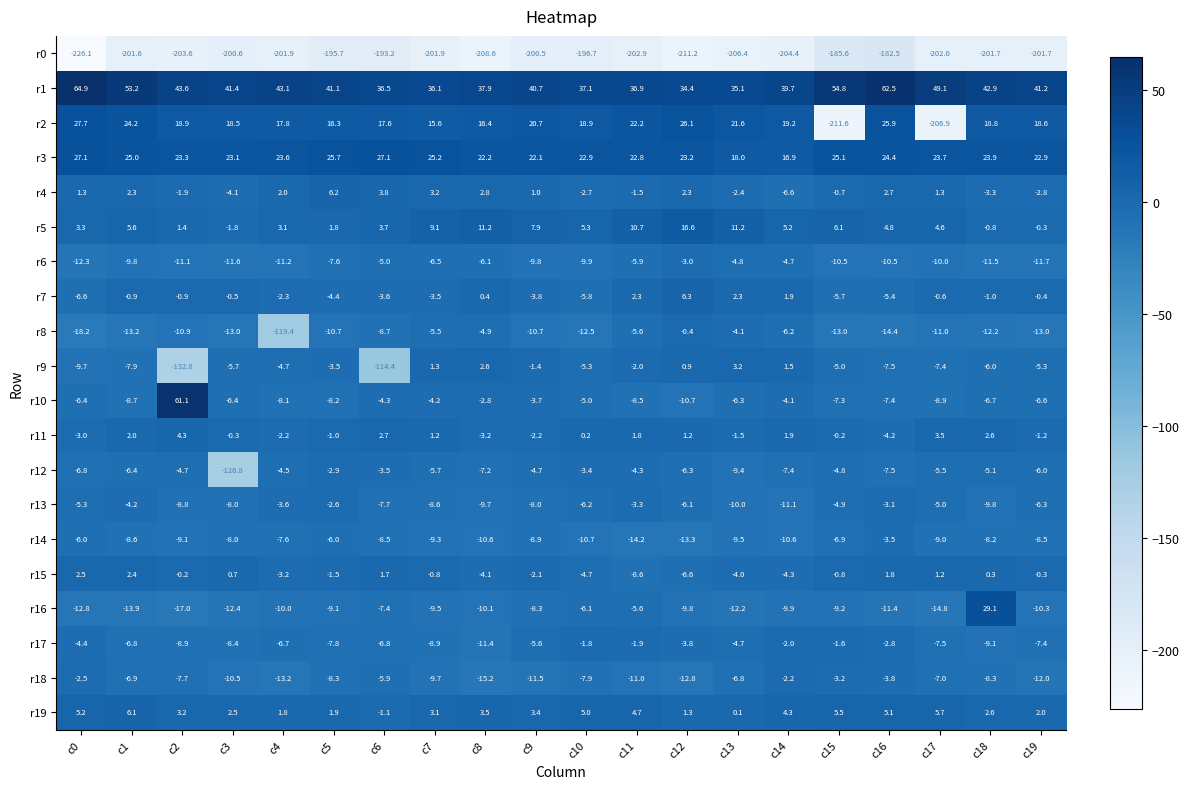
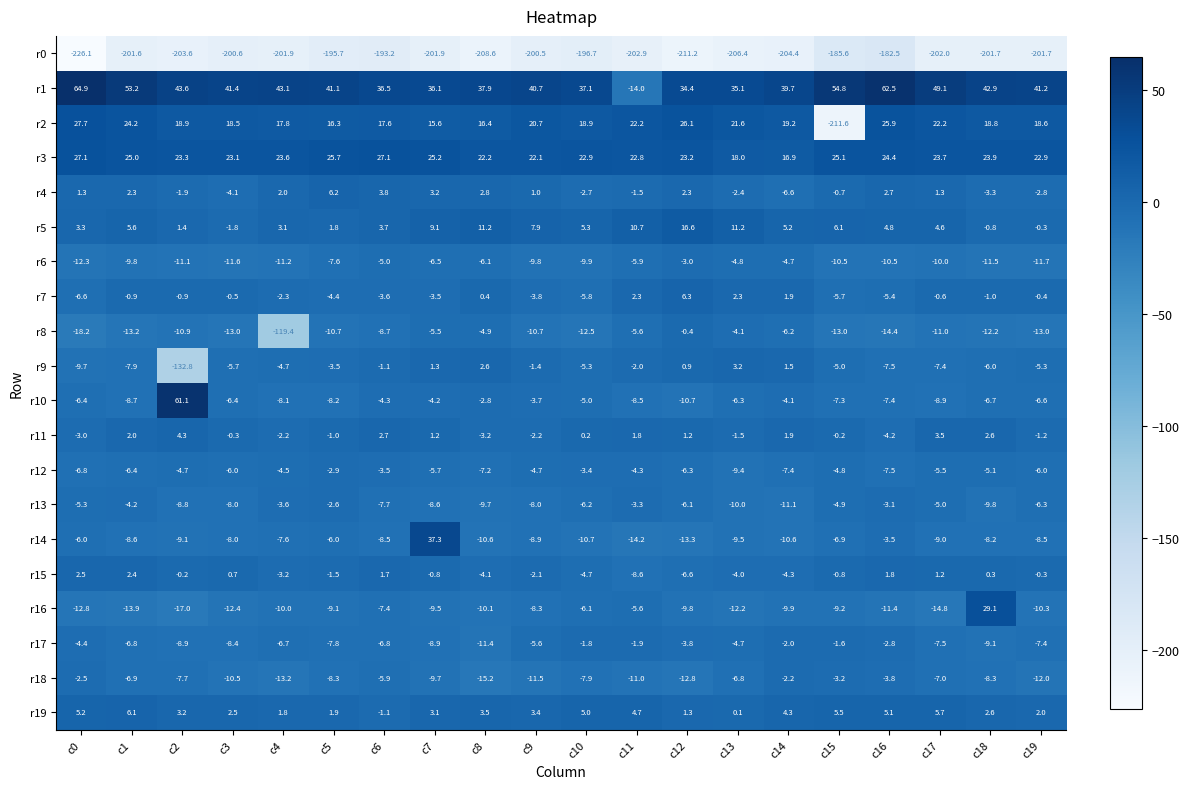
  {
    "r1": {
      "c0": 64.9,
      "c1": 53.2,
      "c2": 43.6,
      "c3": 41.4,
      "c4": 43.1,
      "c5": 41.1,
      "c6": 36.5,
      "c7": 36.1,
      "c8": 37.9,
      "c9": 40.7,
      "c10": 37.1,
-     "c11": 36.9,
+     "c11": -14.0,
      "c12": 34.4,
      "c13": 35.1,
      "c14": 39.7,
      "c15": 54.8,
      "c16": 62.5,
      "c17": 49.1,
      "c18": 42.9,
      "c19": 41.2
    },
    "r2": {
      "c0": 27.7,
      "c1": 24.2,
      "c2": 18.9,
      "c3": 18.5,
      "c4": 17.8,
      "c5": 16.3,
      "c6": 17.6,
      "c7": 15.6,
      "c8": 16.4,
      "c9": 20.7,
      "c10": 18.9,
      "c11": 22.2,
      "c12": 26.1,
      "c13": 21.6,
      "c14": 19.2,
      "c15": -211.6,
      "c16": 25.9,
-     "c17": -206.9,
+     "c17": 22.2,
      "c18": 18.8,
      "c19": 18.6
    },
    "r9": {
      "c0": -9.7,
      "c1": -7.9,
      "c2": -132.8,
      "c3": -5.7,
      "c4": -4.7,
      "c5": -3.5,
-     "c6": -114.4,
+     "c6": -1.1,
      "c7": 1.3,
      "c8": 2.6,
      "c9": -1.4,
      "c10": -5.3,
      "c11": -2.0,
      "c12": 0.9,
      "c13": 3.2,
      "c14": 1.5,
      "c15": -5.0,
      "c16": -7.5,
      "c17": -7.4,
      "c18": -6.0,
      "c19": -5.3
    },
    "r12": {
      "c0": -6.8,
      "c1": -6.4,
      "c2": -4.7,
-     "c3": -126.8,
+     "c3": -6.0,
      "c4": -4.5,
      "c5": -2.9,
      "c6": -3.5,
      "c7": -5.7,
      "c8": -7.2,
      "c9": -4.7,
      "c10": -3.4,
      "c11": -4.3,
      "c12": -6.3,
      "c13": -9.4,
      "c14": -7.4,
      "c15": -4.8,
      "c16": -7.5,
      "c17": -5.5,
      "c18": -5.1,
      "c19": -6.0
    },
    "r14": {
      "c0": -6.0,
      "c1": -8.6,
      "c2": -9.1,
      "c3": -8.0,
      "c4": -7.6,
      "c5": -6.0,
      "c6": -8.5,
-     "c7": -9.3,
+     "c7": 37.3,
      "c8": -10.6,
      "c9": -8.9,
      "c10": -10.7,
      "c11": -14.2,
      "c12": -13.3,
      "c13": -9.5,
      "c14": -10.6,
      "c15": -6.9,
      "c16": -3.5,
      "c17": -9.0,
      "c18": -8.2,
      "c19": -8.5
    }
  }
